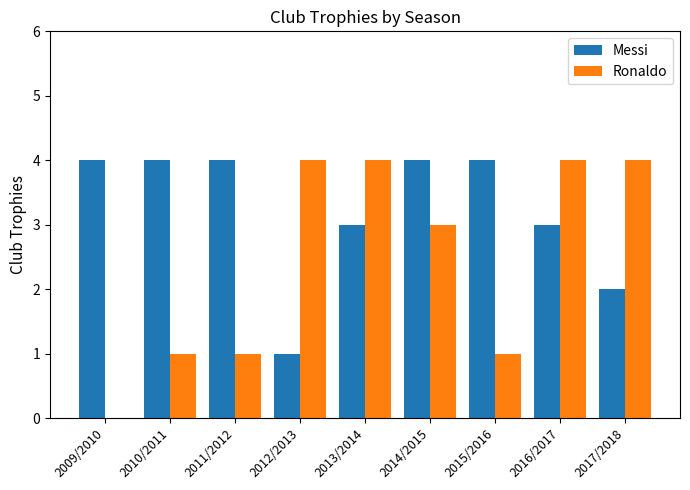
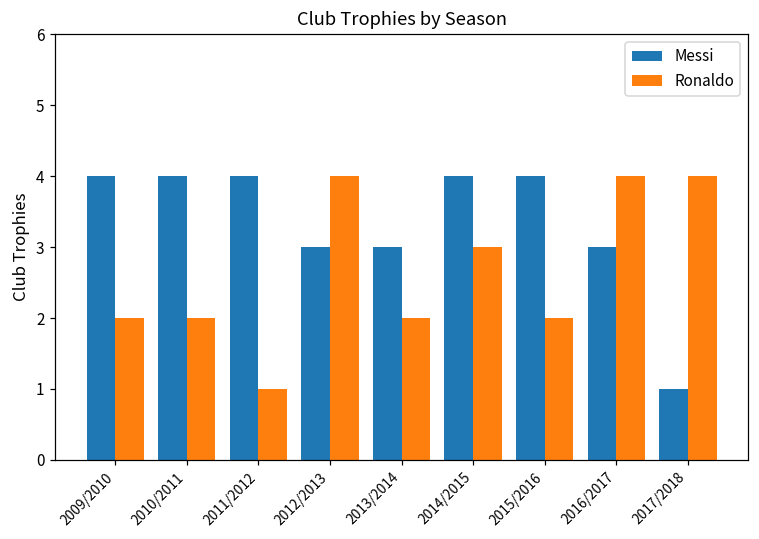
  {
    "Messi": {
      "2009/2010": 4,
      "2010/2011": 4,
      "2011/2012": 4,
-     "2012/2013": 1,
+     "2012/2013": 3,
      "2013/2014": 3,
      "2014/2015": 4,
      "2015/2016": 4,
      "2016/2017": 3,
-     "2017/2018": 2
+     "2017/2018": 1
    },
    "Ronaldo": {
-     "2009/2010": 0,
-     "2010/2011": 1,
+     "2009/2010": 2,
+     "2010/2011": 2,
      "2011/2012": 1,
      "2012/2013": 4,
-     "2013/2014": 4,
+     "2013/2014": 2,
      "2014/2015": 3,
-     "2015/2016": 1,
+     "2015/2016": 2,
      "2016/2017": 4,
      "2017/2018": 4
    }
  }
